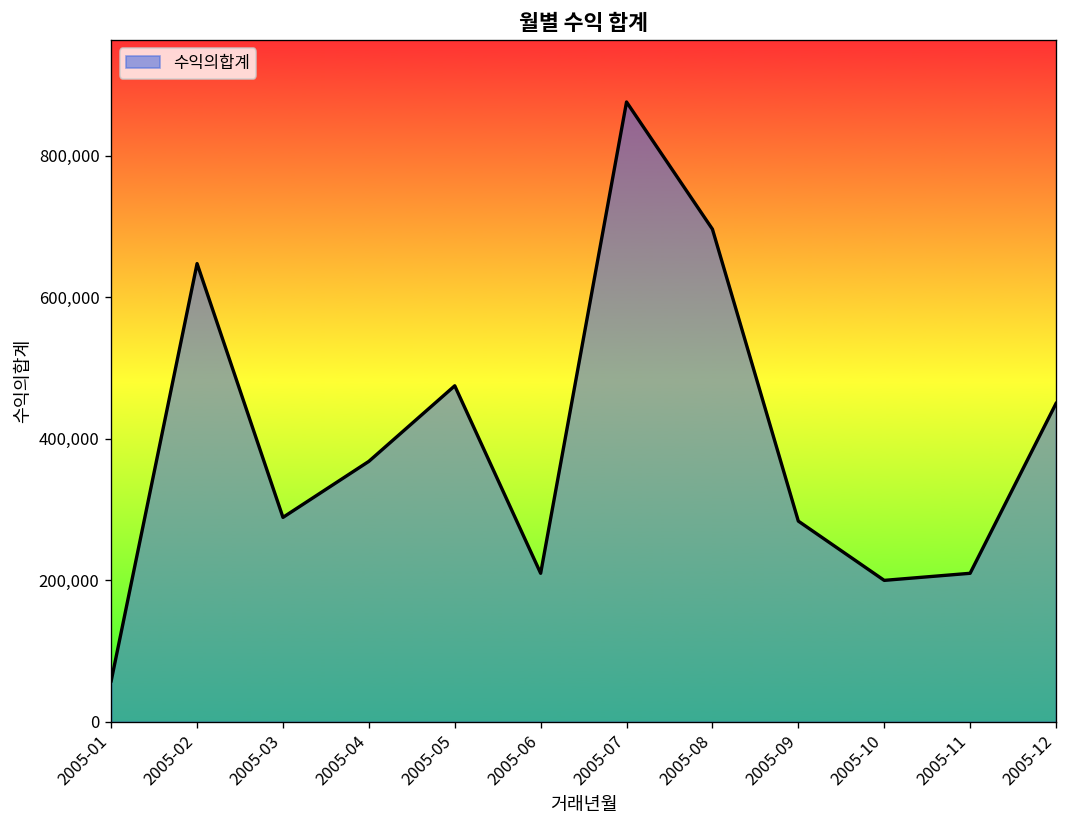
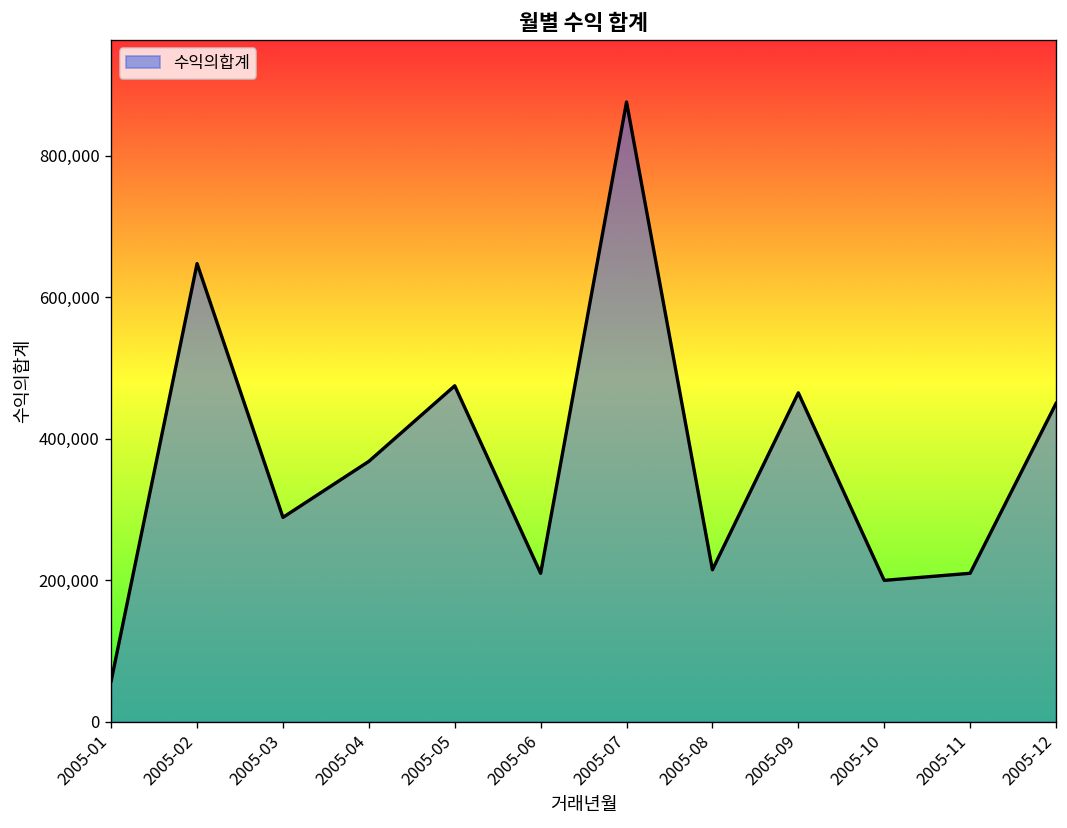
  {
    "2005-01": "60,000",
    "2005-02": "650,000",
    "2005-03": "290,000",
    "2005-04": "370,000",
    "2005-05": "470,000",
    "2005-06": "210,000",
    "2005-07": "880,000",
-   "2005-08": "700,000",
-   "2005-09": "280,000",
+   "2005-08": "220,000",
+   "2005-09": "470,000",
    "2005-10": "200,000",
    "2005-11": "210,000",
    "2005-12": "450,000"
  }
